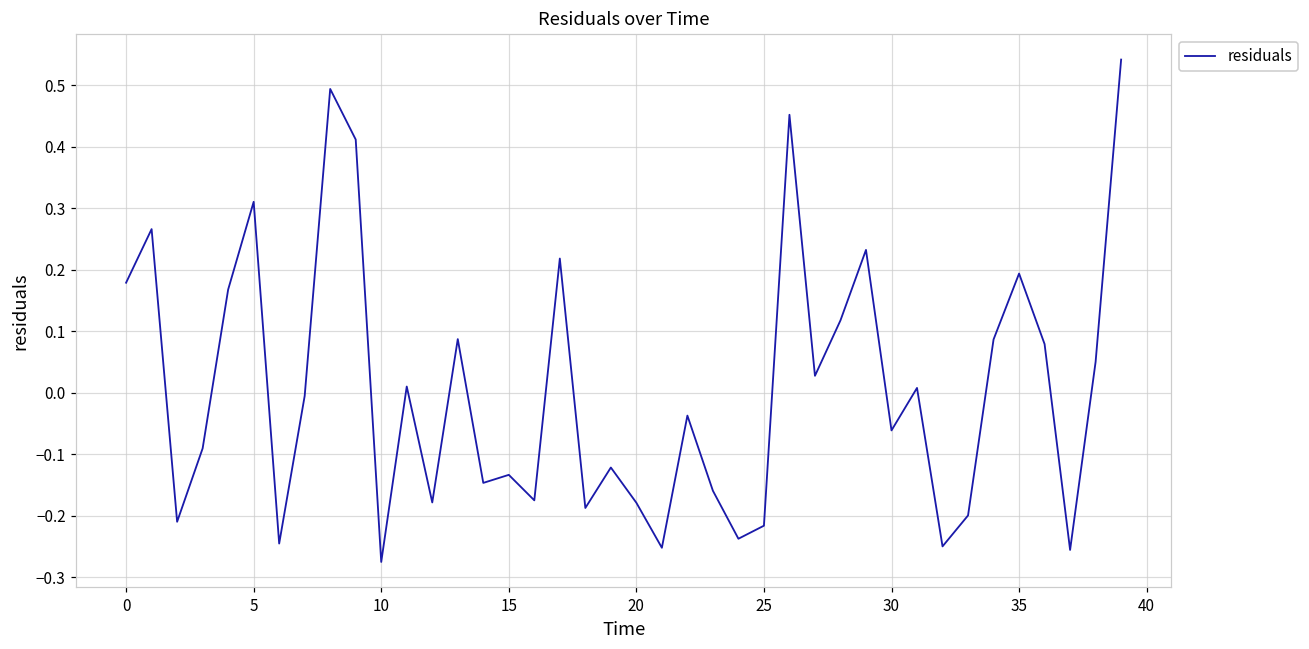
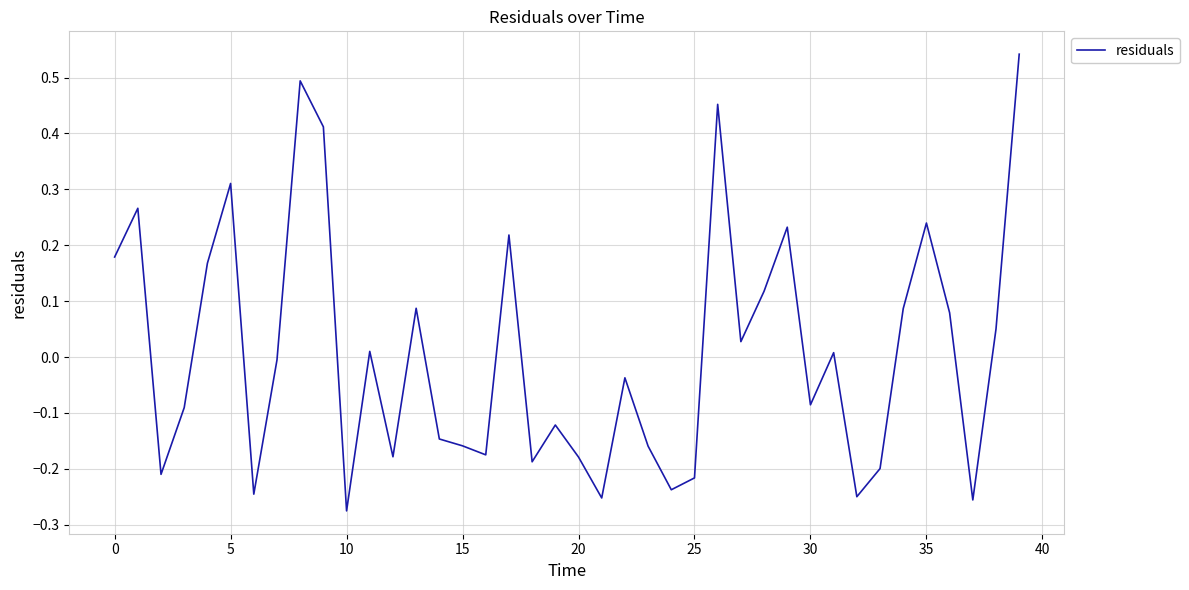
  {
    "0": 0.18,
    "5": 0.31,
    "10": -0.28,
-   "15": -0.13,
+   "15": -0.16,
    "20": -0.18,
    "25": -0.22,
-   "30": -0.06,
-   "35": 0.19
+   "30": -0.09,
+   "35": 0.24
  }
